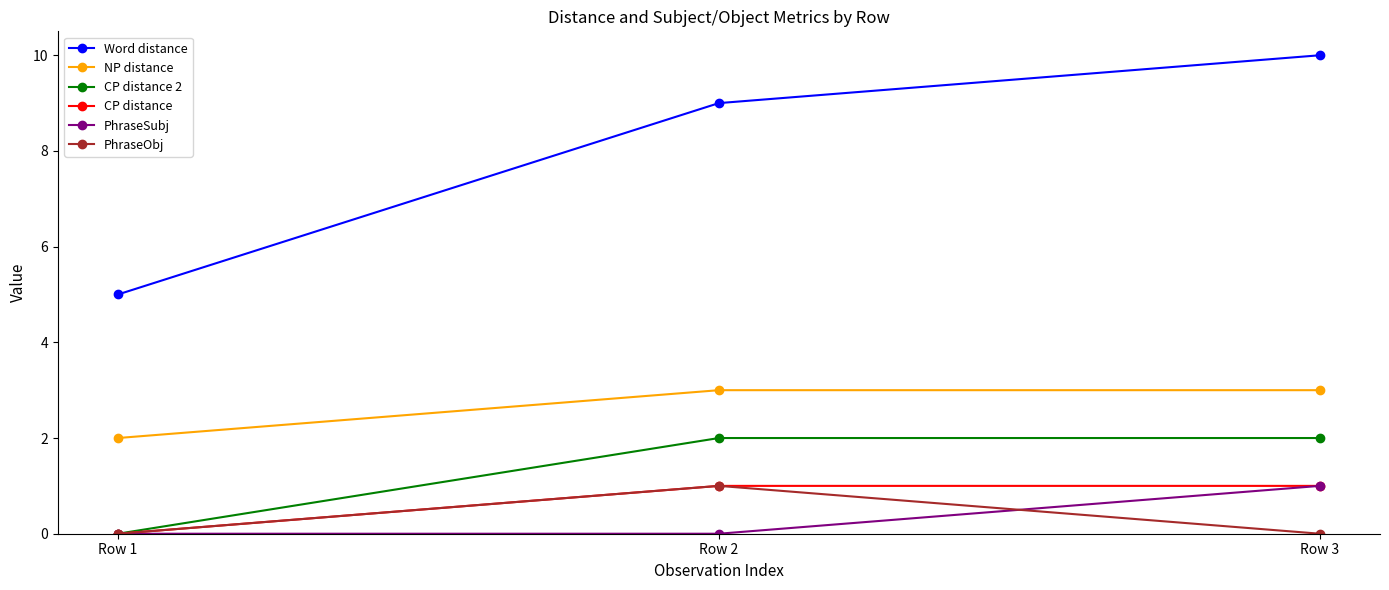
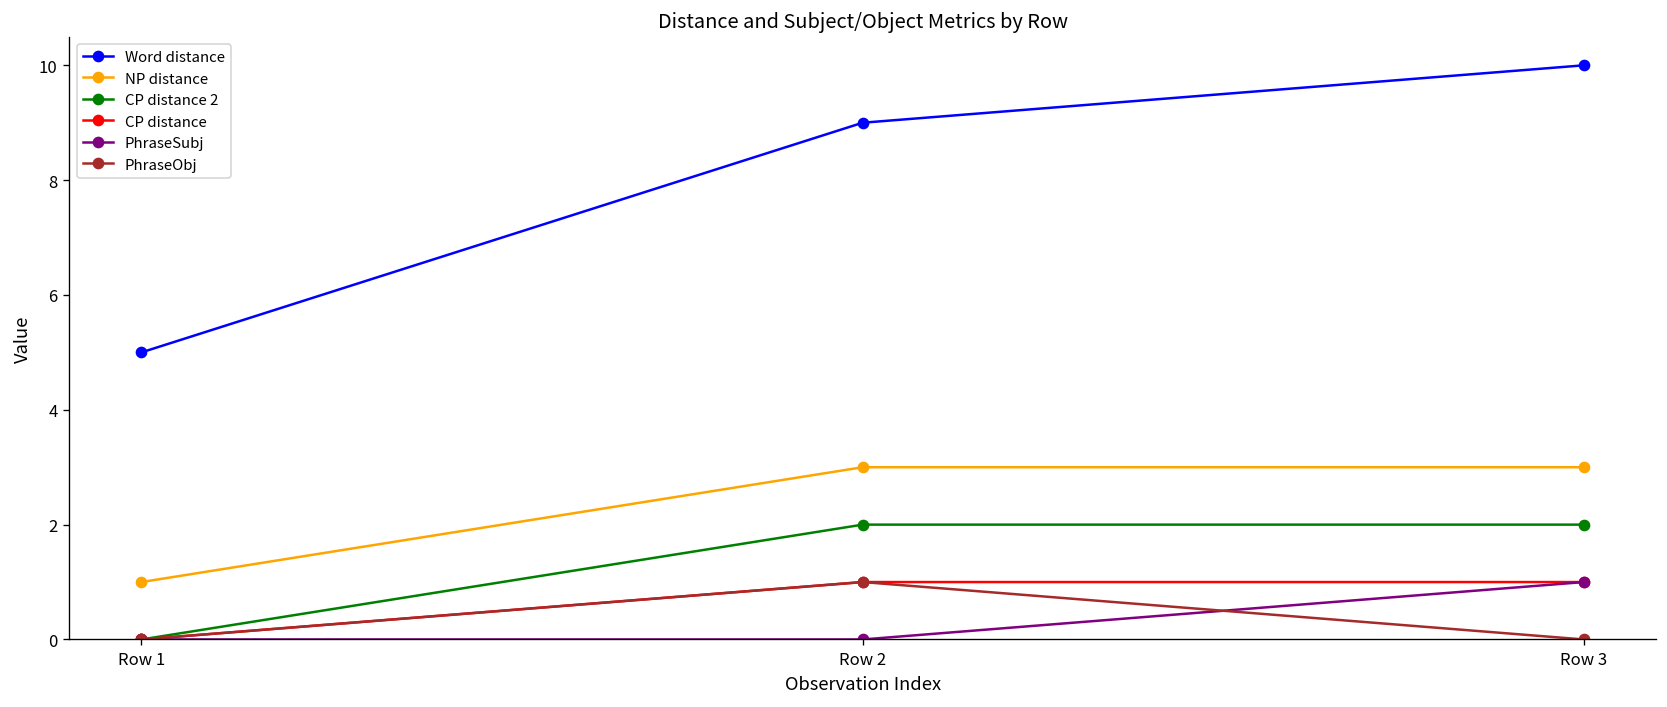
  {
    "Word distance": {
      "Row 1": 5,
      "Row 2": 9,
      "Row 3": 10
    },
    "NP distance": {
-     "Row 1": 2,
+     "Row 1": 1,
      "Row 2": 3,
      "Row 3": 3
    },
    "CP distance 2": {
      "Row 2": 2,
      "Row 3": 2
    },
    "PhraseSubj": {
      "Row 2": 0
    },
    "PhraseObj": {
      "Row 3": 0
    }
  }
